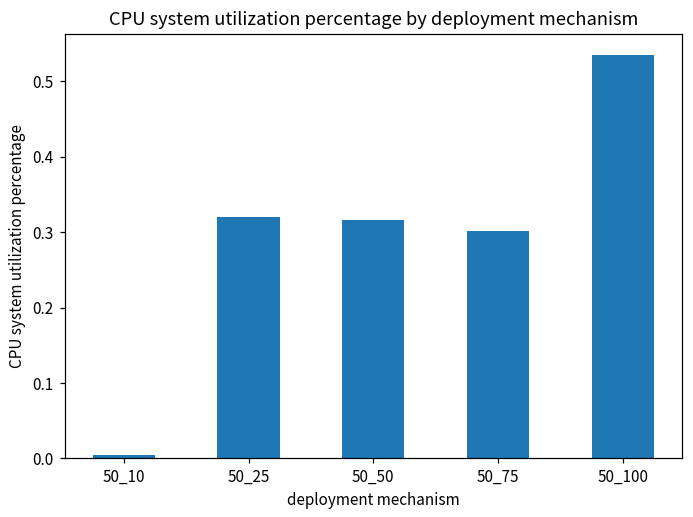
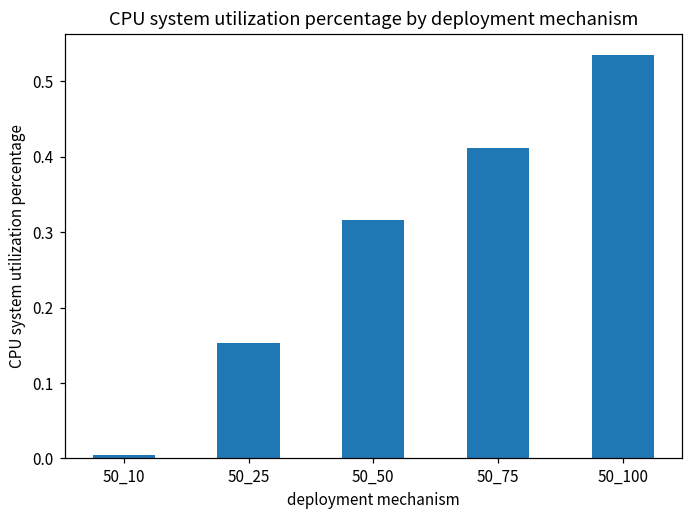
  {
    "50_10": 0.00,
-   "50_25": 0.32,
+   "50_25": 0.15,
    "50_50": 0.32,
-   "50_75": 0.30,
+   "50_75": 0.41,
    "50_100": 0.54
  }
